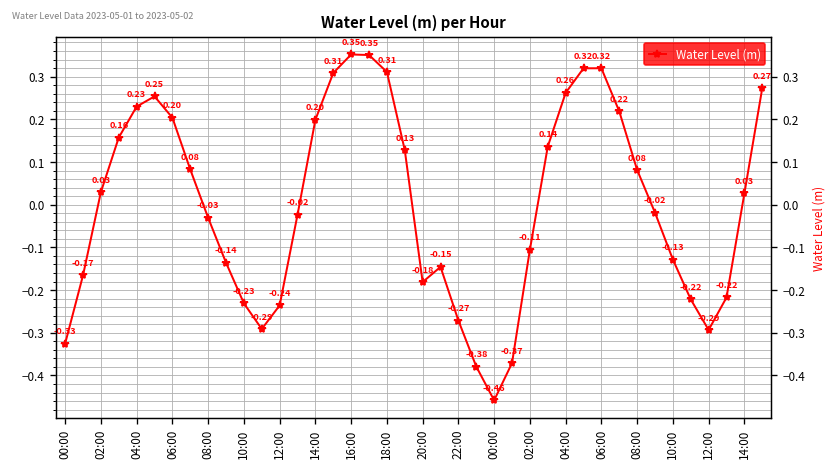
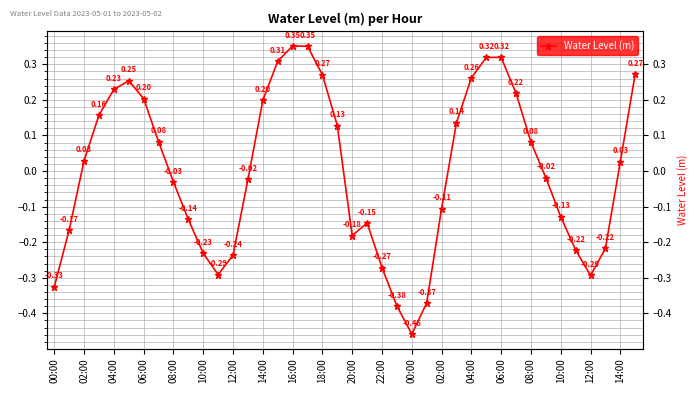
  {
    "16:00": 0.35,
-   "18:00": 0.31,
+   "18:00": 0.27,
    "20:00": -0.18,
    "22:00": -0.27
  }
